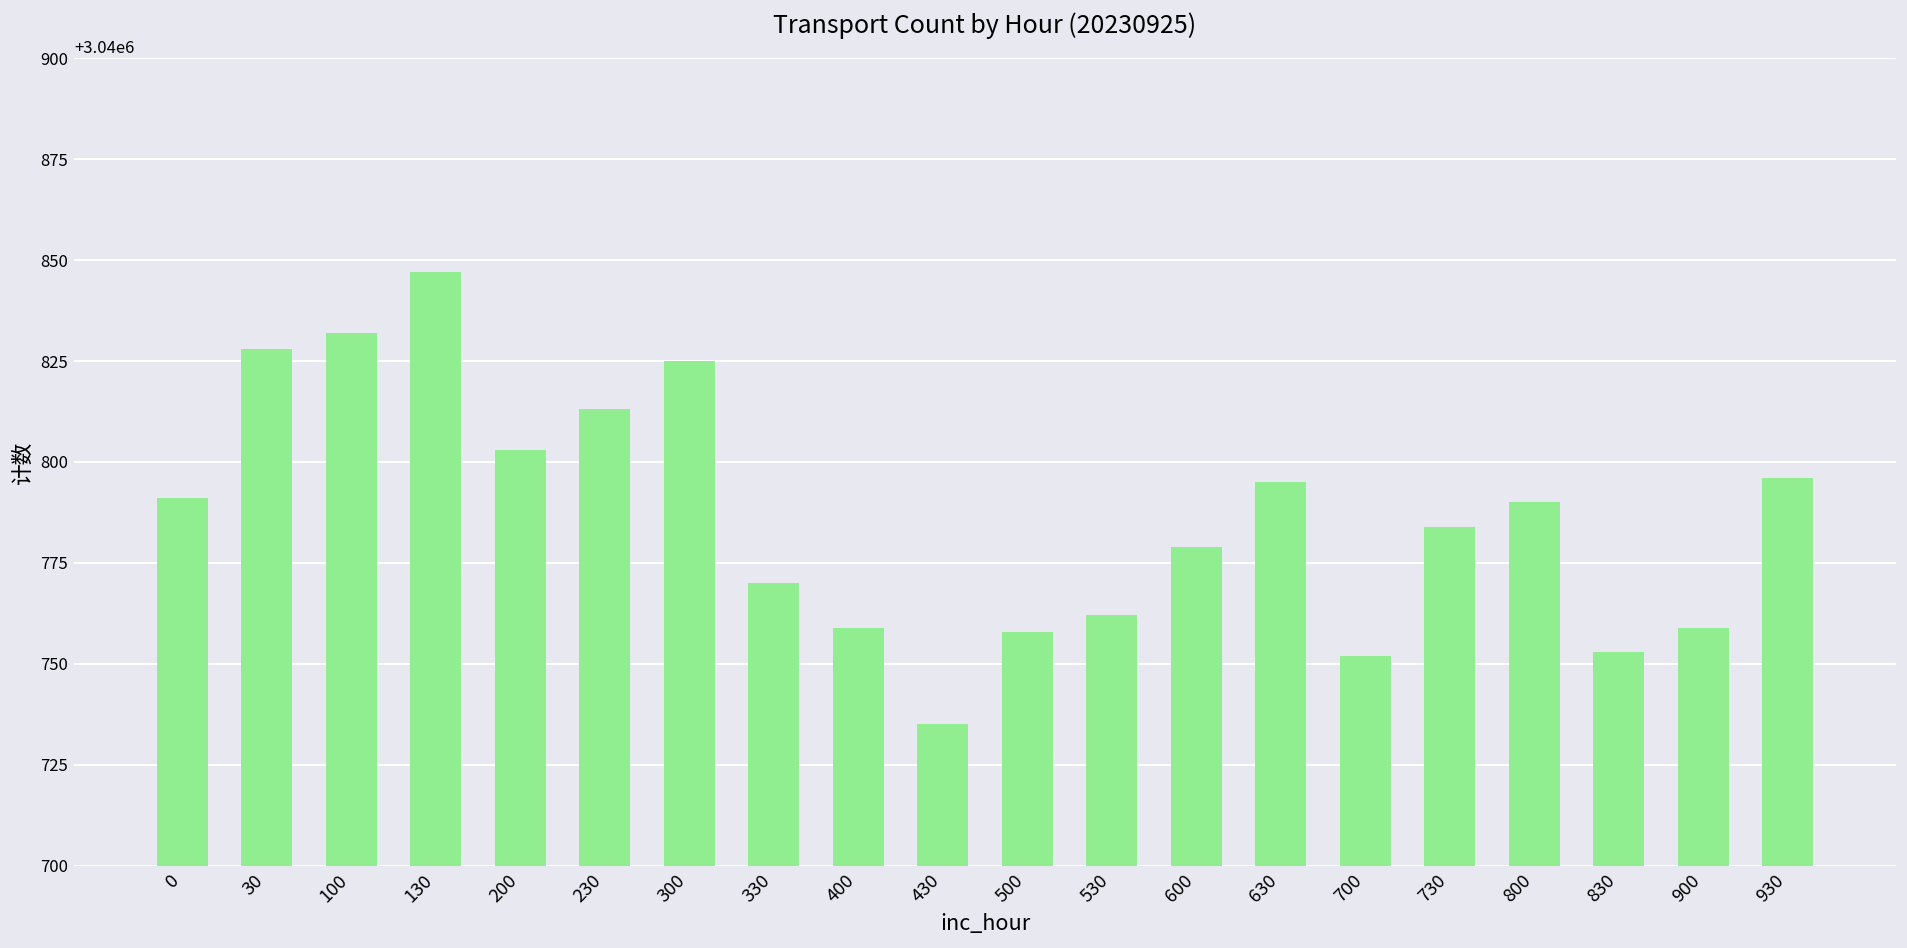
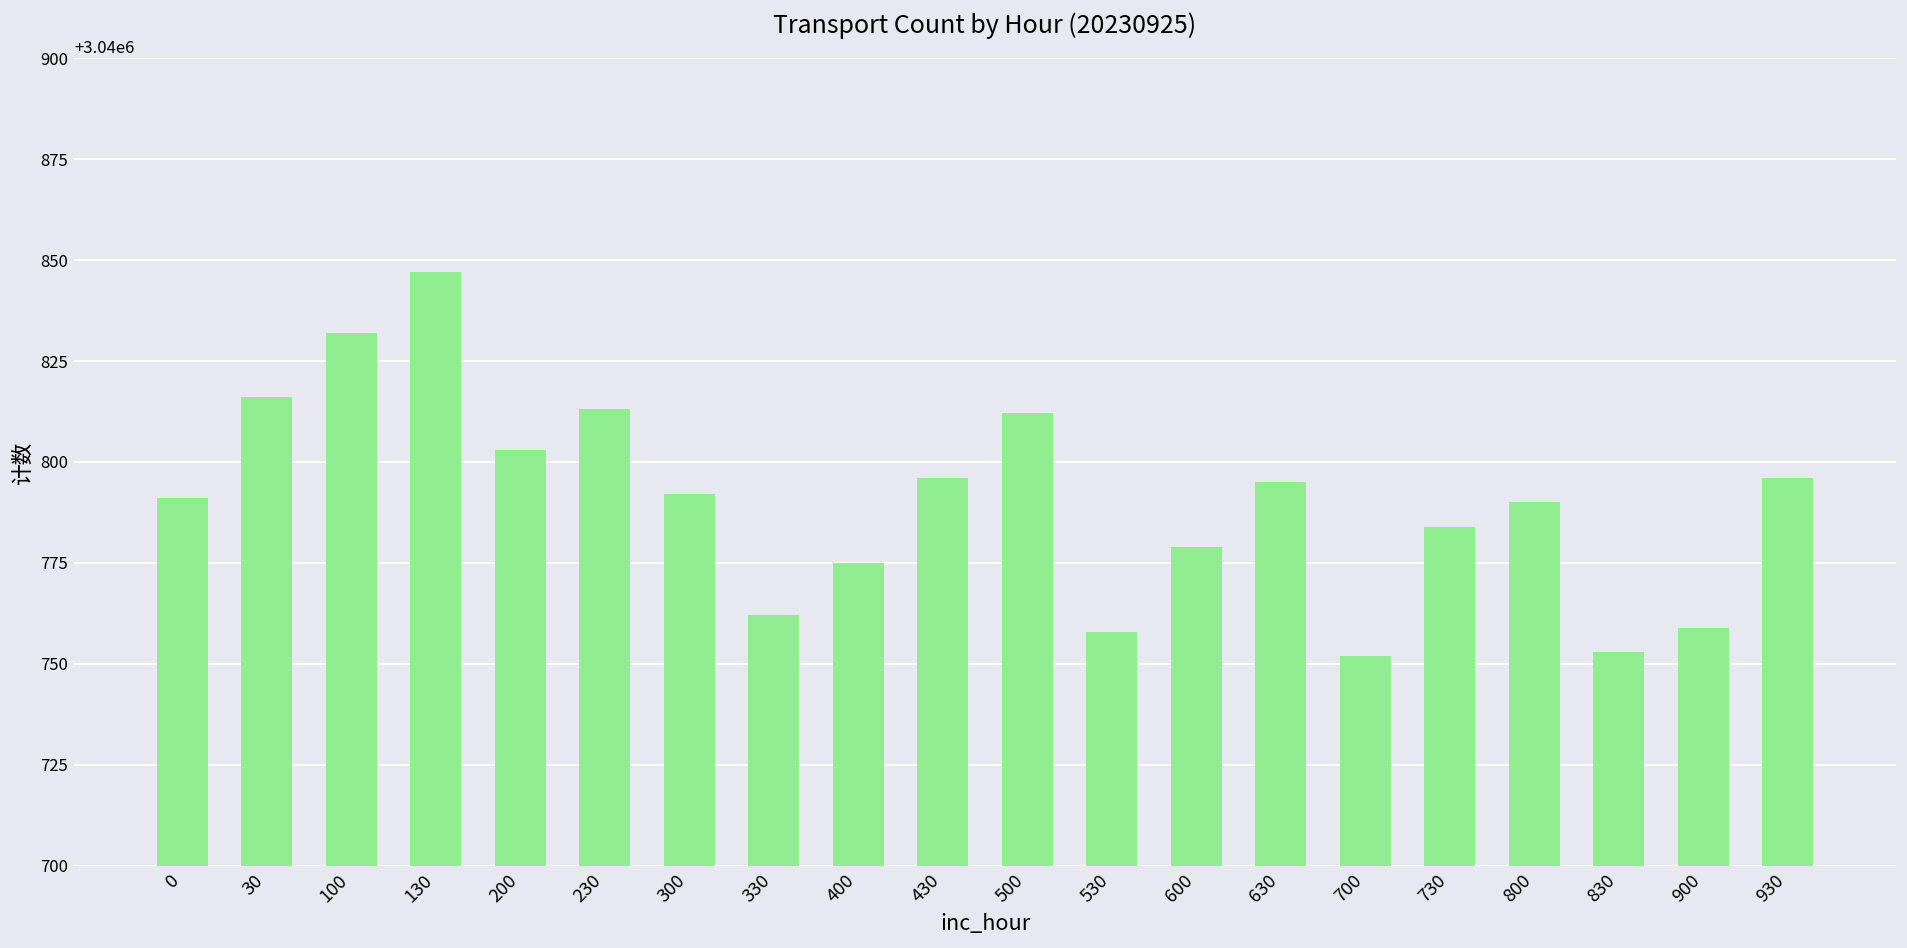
  {
    "0": 3040791,
-   "30": 3040828,
+   "30": 3040816,
    "100": 3040832,
    "130": 3040847,
    "200": 3040803,
    "230": 3040813,
-   "300": 3040825,
-   "330": 3040770,
-   "400": 3040759,
-   "430": 3040735,
-   "500": 3040758,
-   "530": 3040762,
+   "300": 3040792,
+   "330": 3040762,
+   "400": 3040775,
+   "430": 3040796,
+   "500": 3040812,
+   "530": 3040758,
    "600": 3040779,
    "630": 3040795,
    "700": 3040752,
    "730": 3040784,
    "800": 3040790,
    "830": 3040753,
    "900": 3040759,
    "930": 3040796
  }
